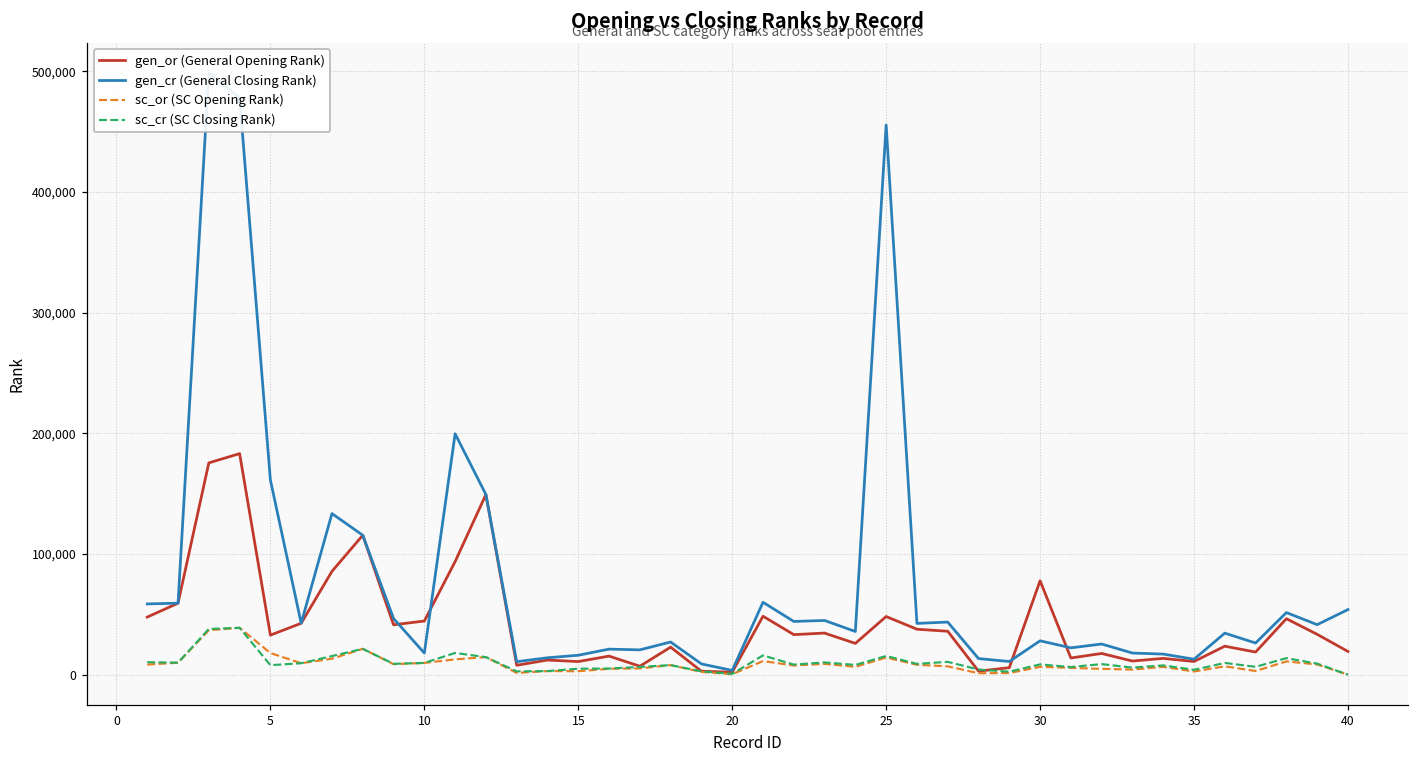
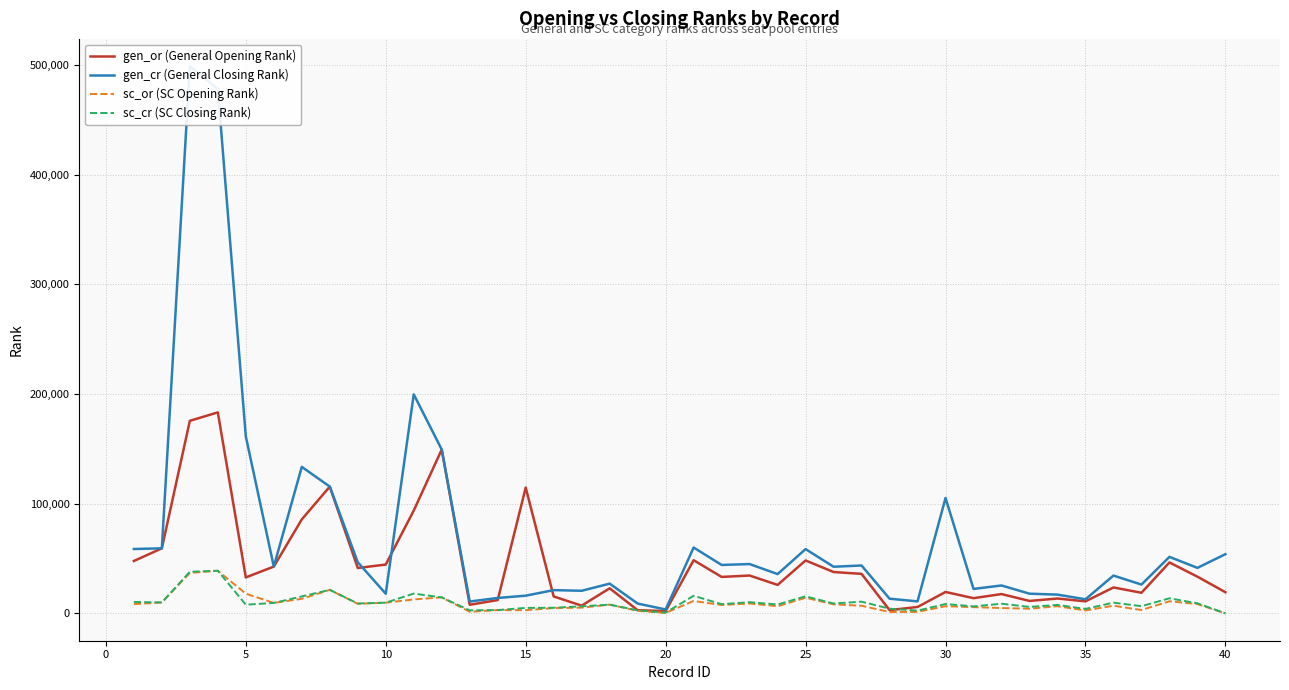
  {
    "gen_or (General Opening Rank)": {
      "5": "33,000",
      "10": "44,000",
-     "15": "11,000",
+     "15": "115,000",
      "25": "48,000",
-     "30": "78,000",
+     "30": "20,000",
      "40": "19,000"
    },
    "gen_cr (General Closing Rank)": {
      "5": "161,000",
      "10": "18,000",
      "15": "16,000",
-     "25": "456,000",
-     "30": "28,000",
+     "25": "59,000",
+     "30": "105,000",
      "40": "54,000"
    },
    "sc_or (SC Opening Rank)": {
      "5": "18,000"
    },
    "sc_cr (SC Closing Rank)": {
      "5": "8,000"
    }
  }
